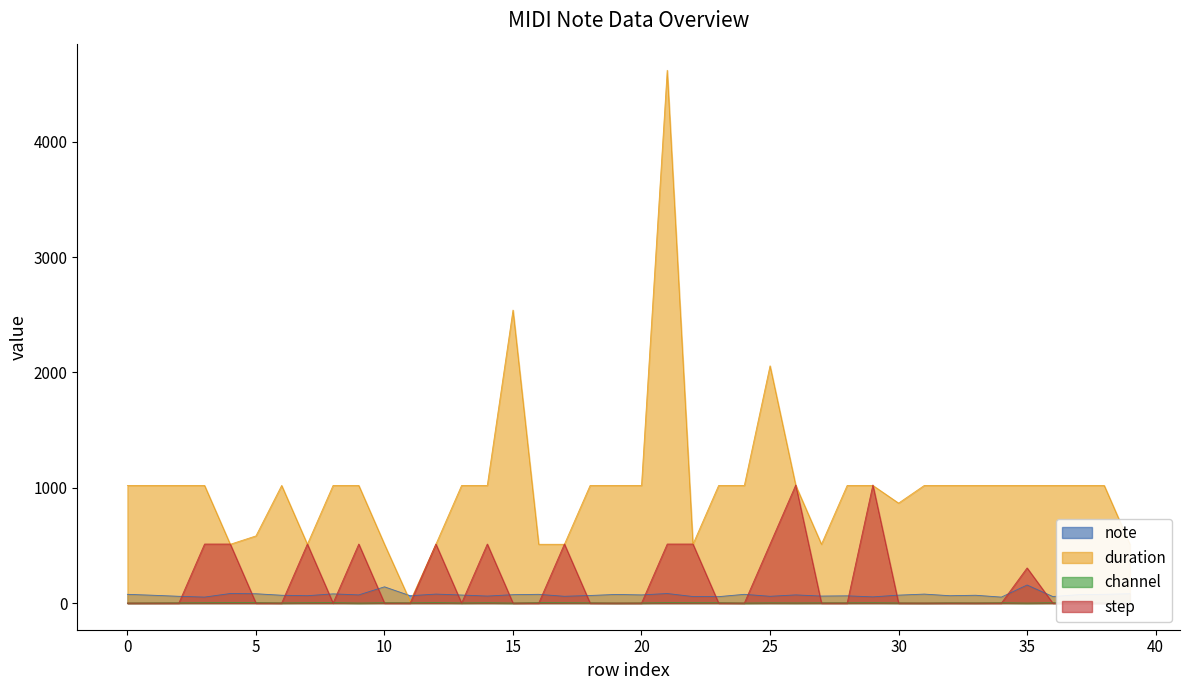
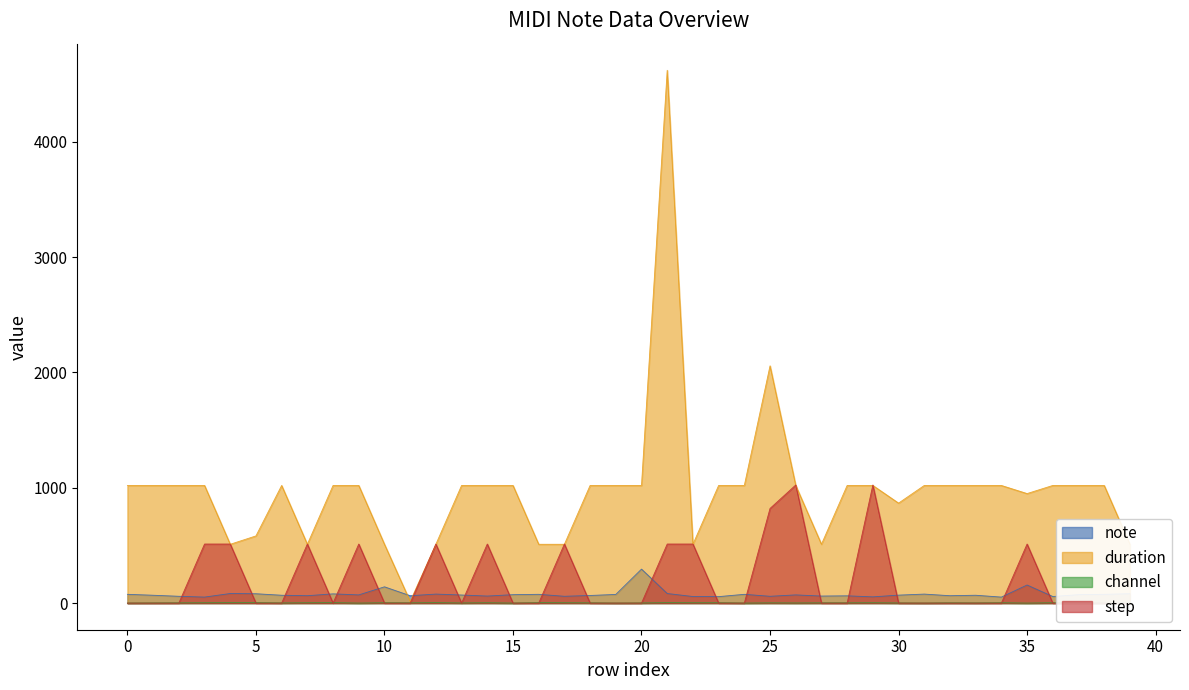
  {
    "note": {
      "0": 80,
      "5": 80,
      "10": 140,
      "15": 70,
-     "20": 70,
+     "20": 290,
      "25": 60,
      "30": 70,
      "35": 160
    },
    "duration": {
      "0": 1020,
      "5": 580,
      "10": 510,
-     "15": 2540,
+     "15": 1020,
      "20": 1020,
      "25": 2060,
      "30": 870,
-     "35": 1020
+     "35": 950
    },
    "channel": {
      "25": 0,
      "35": 0
    },
    "step": {
-     "25": 510,
-     "35": 300
+     "25": 820,
+     "35": 510
    }
  }
